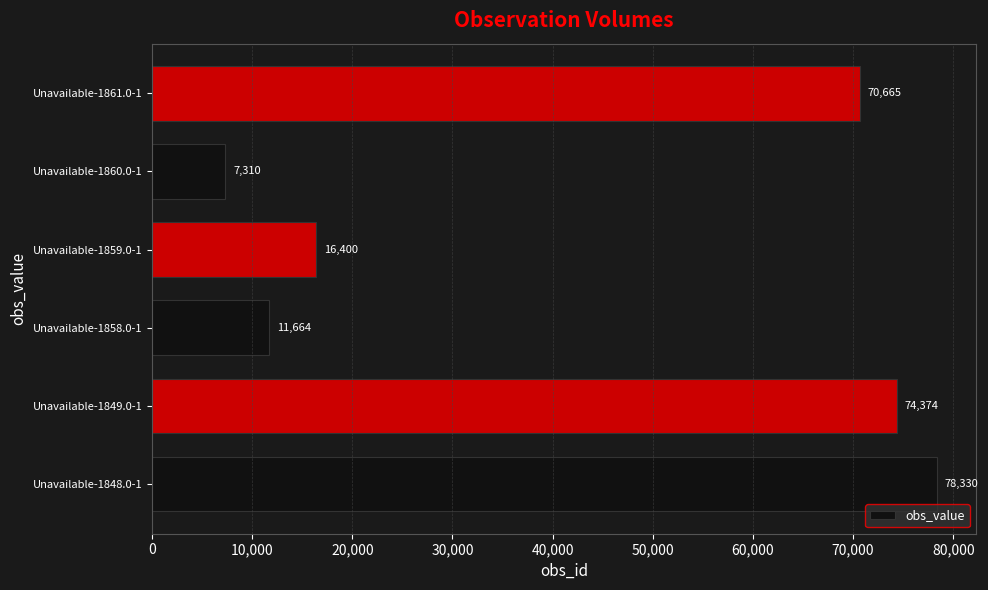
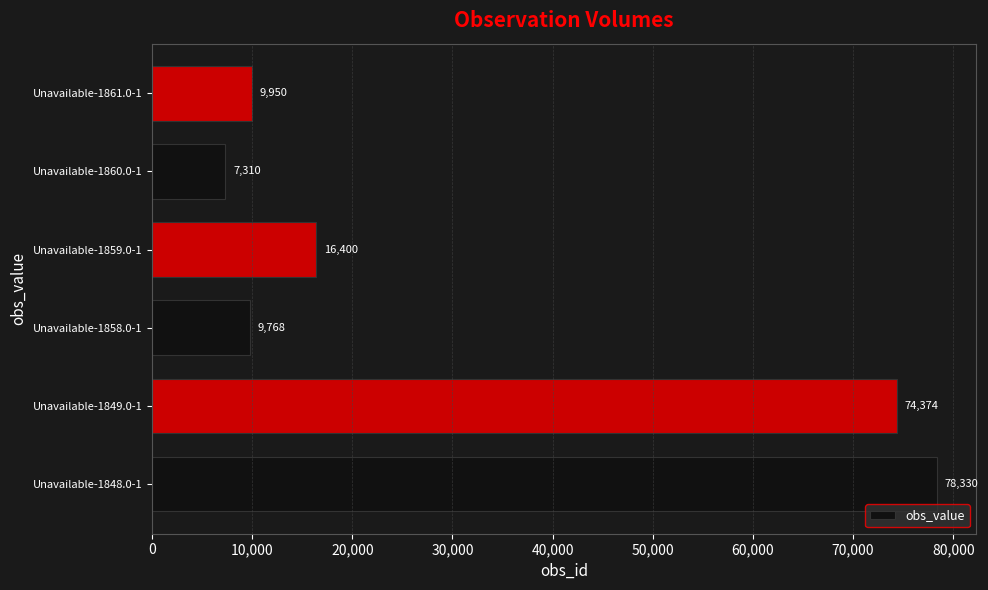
  {
-   "Unavailable-1861.0-1": "70,665",
+   "Unavailable-1861.0-1": "9,950",
    "Unavailable-1860.0-1": "7,310",
    "Unavailable-1859.0-1": "16,400",
-   "Unavailable-1858.0-1": "11,664",
+   "Unavailable-1858.0-1": "9,768",
    "Unavailable-1849.0-1": "74,374",
    "Unavailable-1848.0-1": "78,330"
  }
